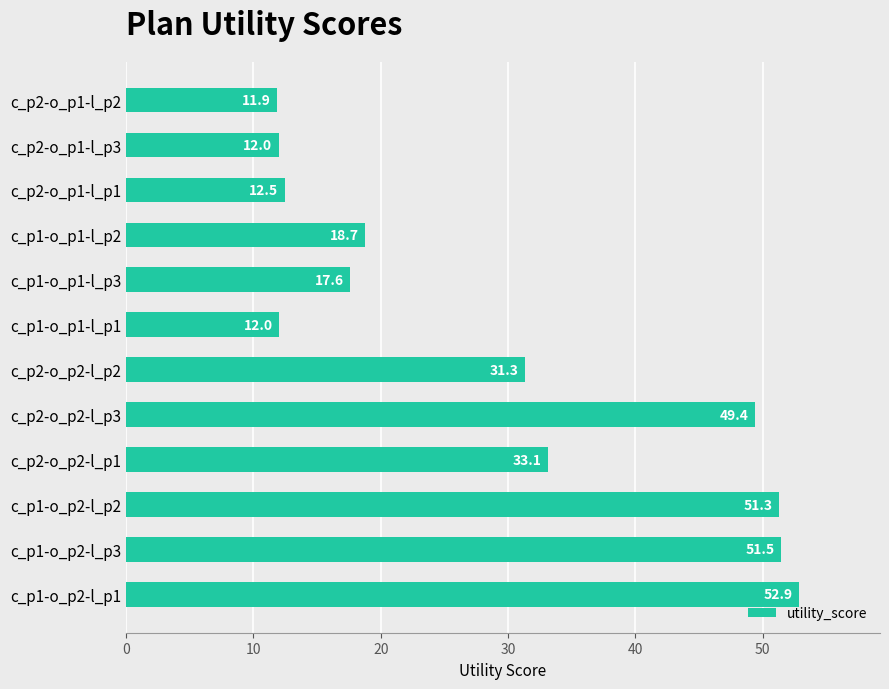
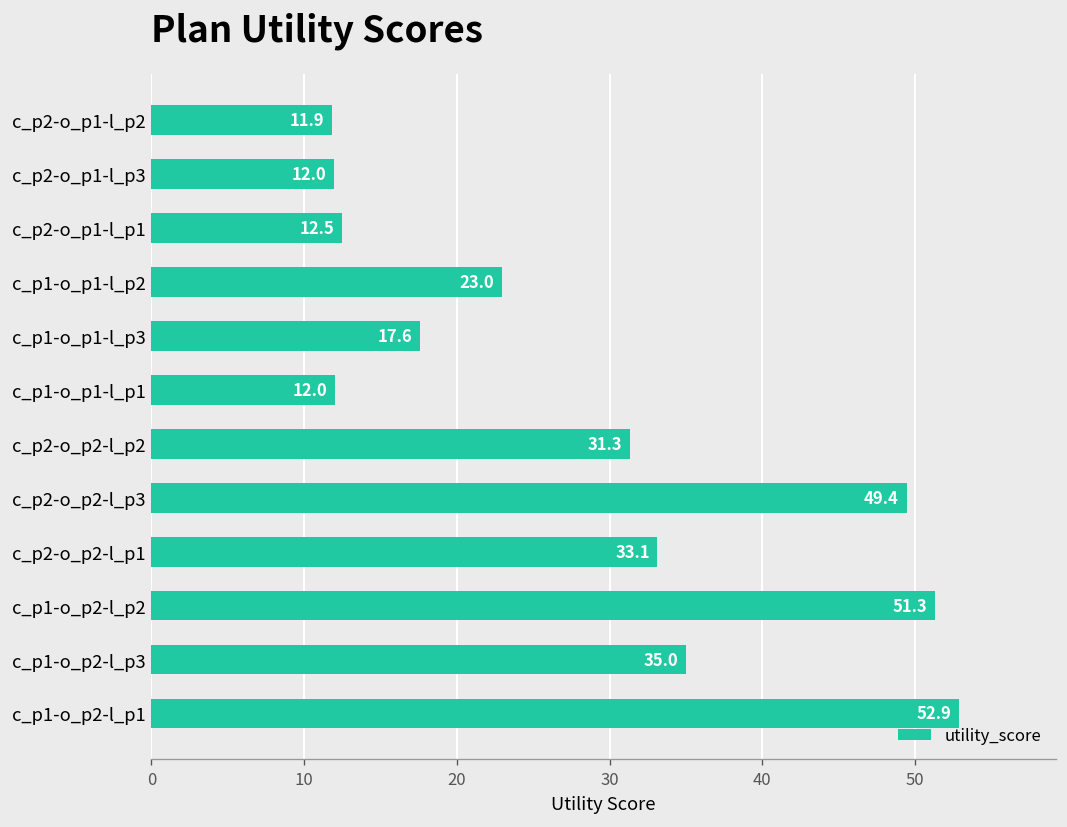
  {
    "c_p2-o_p1-l_p2": 11.9,
    "c_p2-o_p1-l_p3": 12.0,
    "c_p2-o_p1-l_p1": 12.5,
-   "c_p1-o_p1-l_p2": 18.7,
+   "c_p1-o_p1-l_p2": 23.0,
    "c_p1-o_p1-l_p3": 17.6,
    "c_p1-o_p1-l_p1": 12.0,
    "c_p2-o_p2-l_p2": 31.3,
    "c_p2-o_p2-l_p3": 49.4,
    "c_p2-o_p2-l_p1": 33.1,
    "c_p1-o_p2-l_p2": 51.3,
-   "c_p1-o_p2-l_p3": 51.5,
+   "c_p1-o_p2-l_p3": 35.0,
    "c_p1-o_p2-l_p1": 52.9
  }
